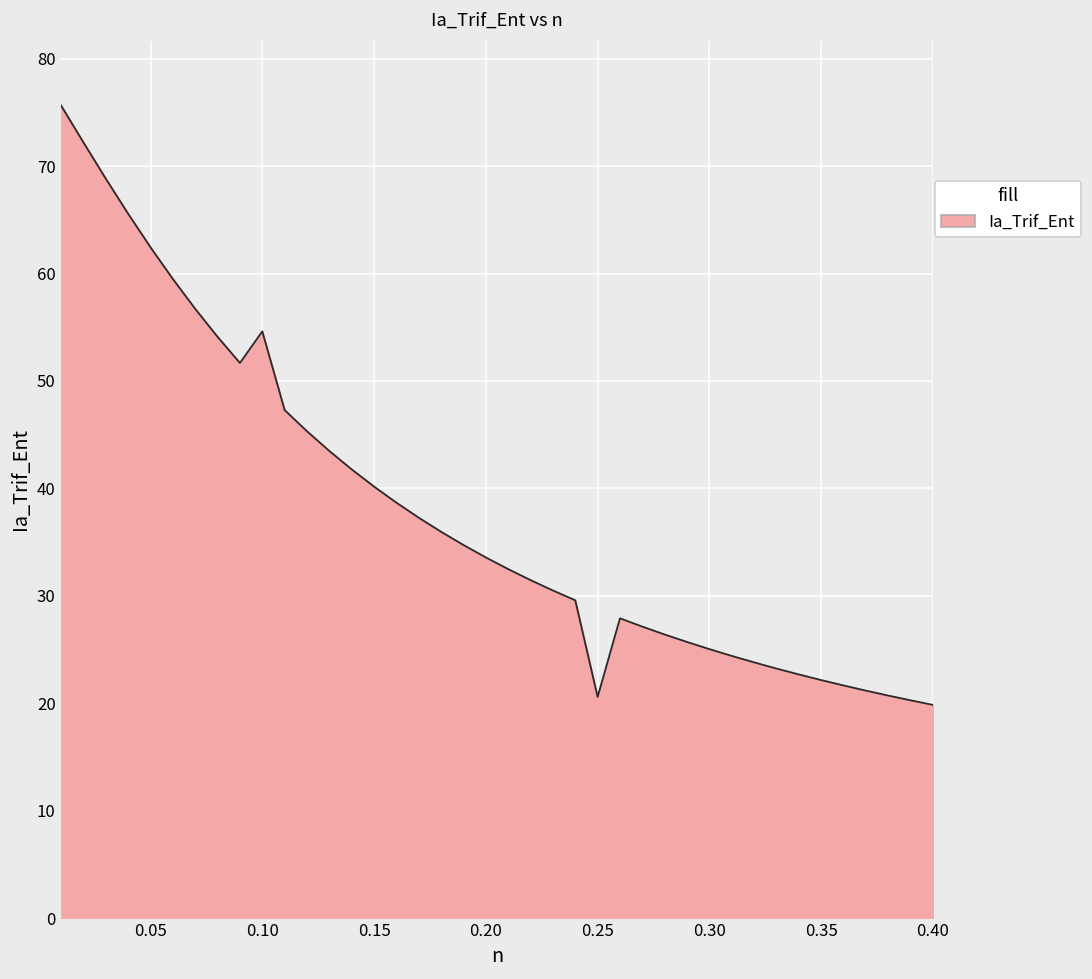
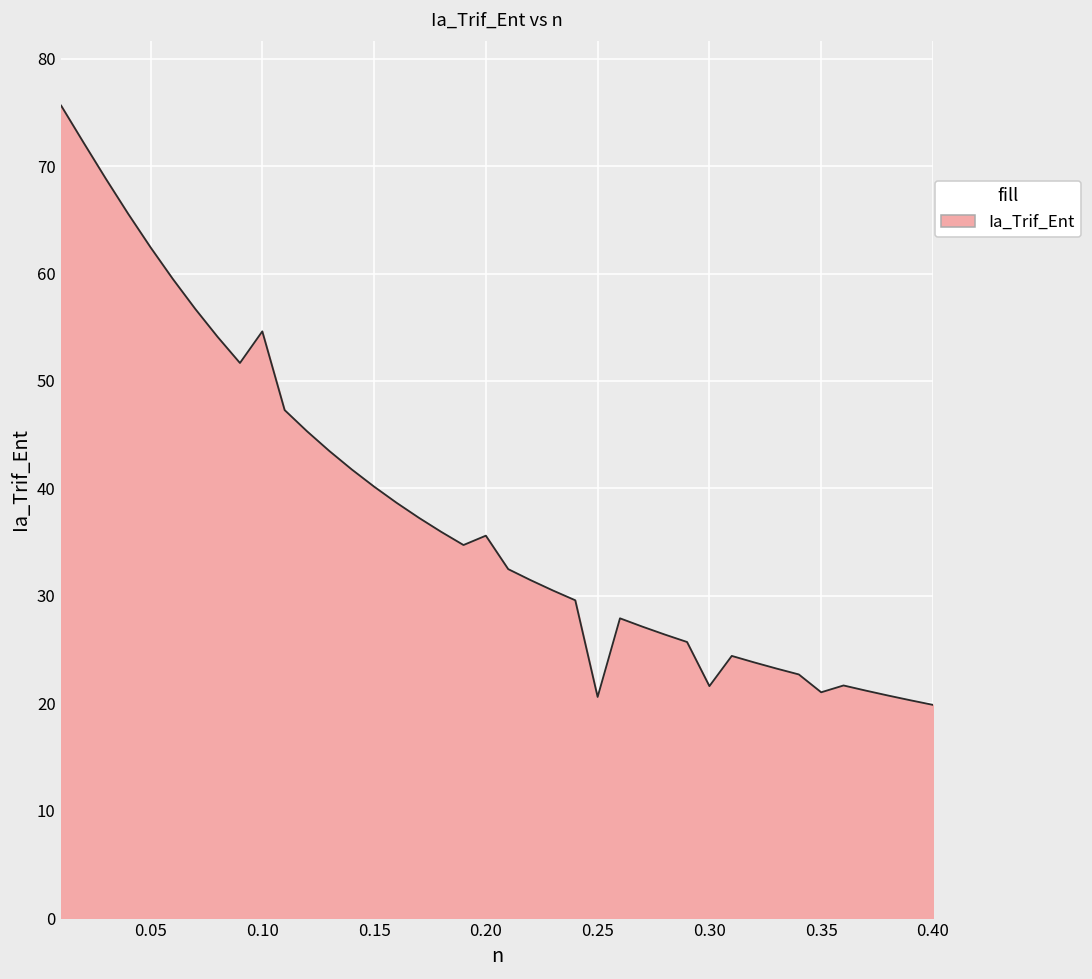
  {
    "0.05": 62,
    "0.10": 55,
    "0.15": 40,
-   "0.20": 34,
+   "0.20": 36,
    "0.25": 21,
-   "0.30": 25,
-   "0.35": 22,
+   "0.30": 22,
+   "0.35": 21,
    "0.40": 20
  }
